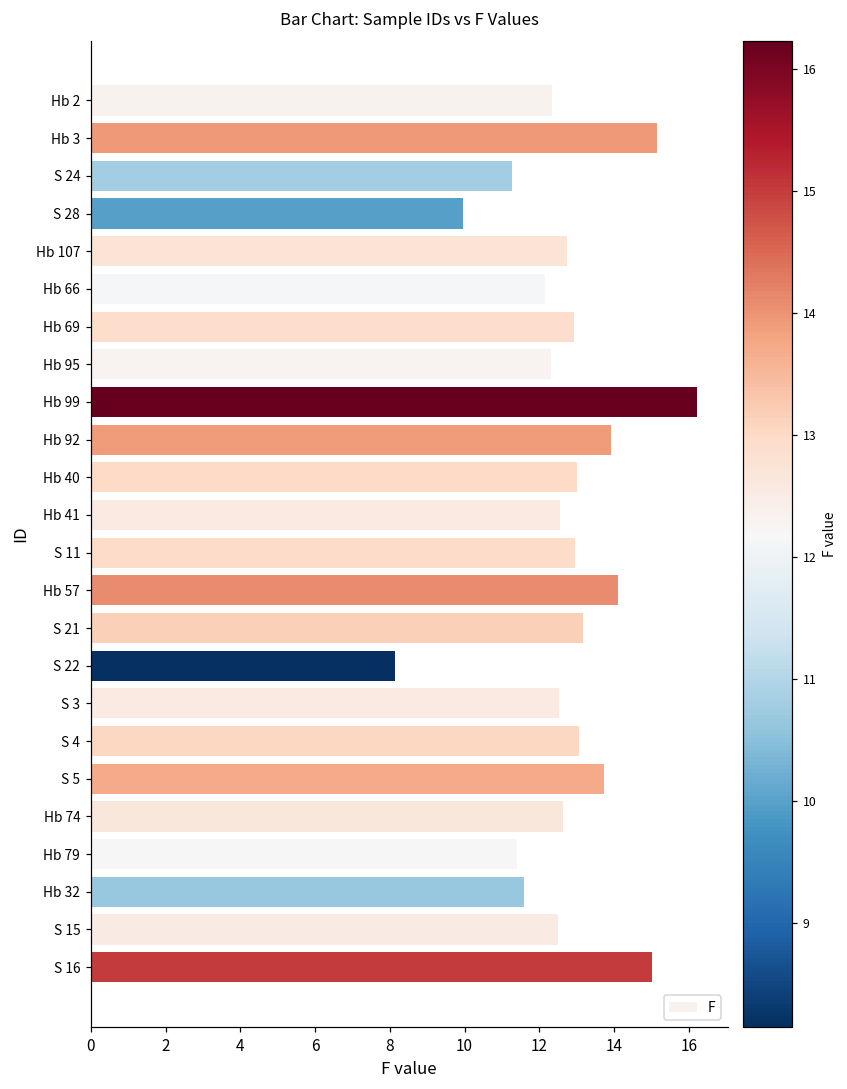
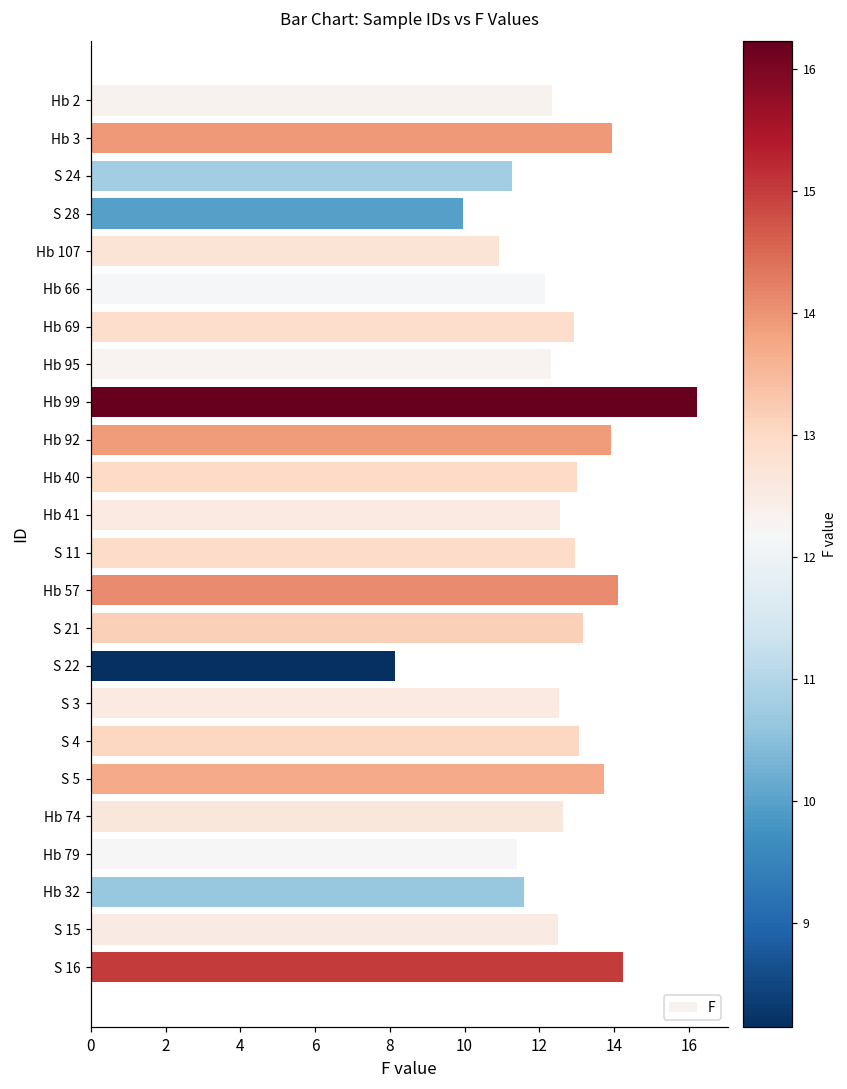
  {
    "Hb 2": 12.3,
-   "Hb 3": 15.1,
+   "Hb 3": 14.0,
    "S 24": 11.3,
    "S 28": 10.0,
-   "Hb 107": 12.7,
+   "Hb 107": 10.9,
    "Hb 66": 12.1,
    "Hb 69": 12.9,
    "Hb 95": 12.3,
    "Hb 99": 16.2,
    "Hb 92": 13.9,
    "Hb 40": 13.0,
    "Hb 41": 12.6,
    "S 11": 13.0,
    "Hb 57": 14.1,
    "S 21": 13.2,
    "S 22": 8.2,
    "S 3": 12.5,
    "S 4": 13.1,
    "S 5": 13.7,
    "Hb 74": 12.6,
    "Hb 79": 11.4,
    "Hb 32": 11.6,
    "S 15": 12.5,
-   "S 16": 15.0
+   "S 16": 14.2
  }
